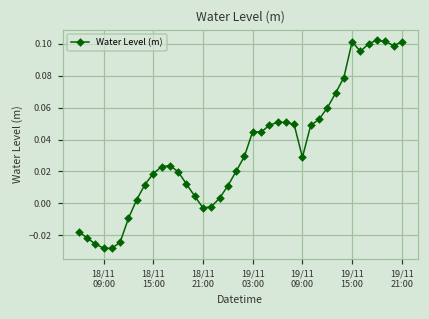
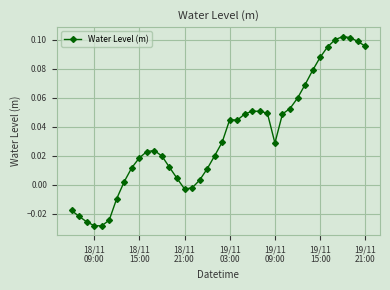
  {
    "18/11 09:00": -0.028,
    "18/11 15:00": 0.019,
    "18/11 21:00": -0.003,
    "19/11 03:00": 0.045,
    "19/11 09:00": 0.029,
-   "19/11 15:00": 0.101,
-   "19/11 21:00": 0.101
+   "19/11 15:00": 0.088,
+   "19/11 21:00": 0.096
  }
